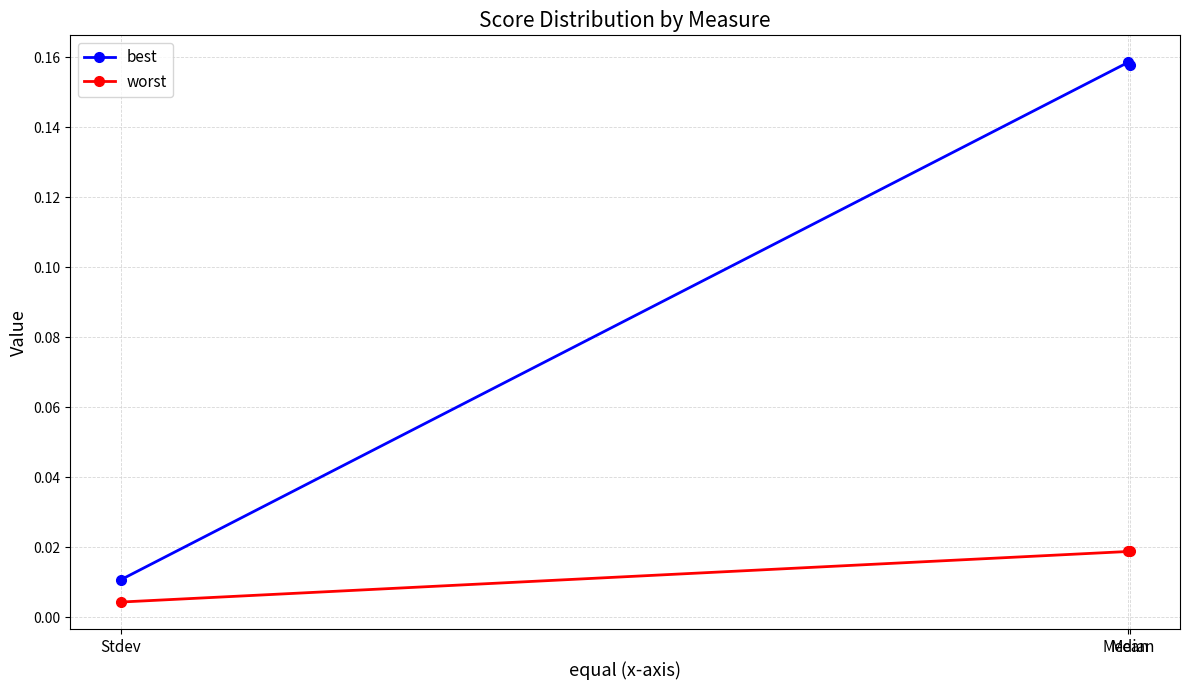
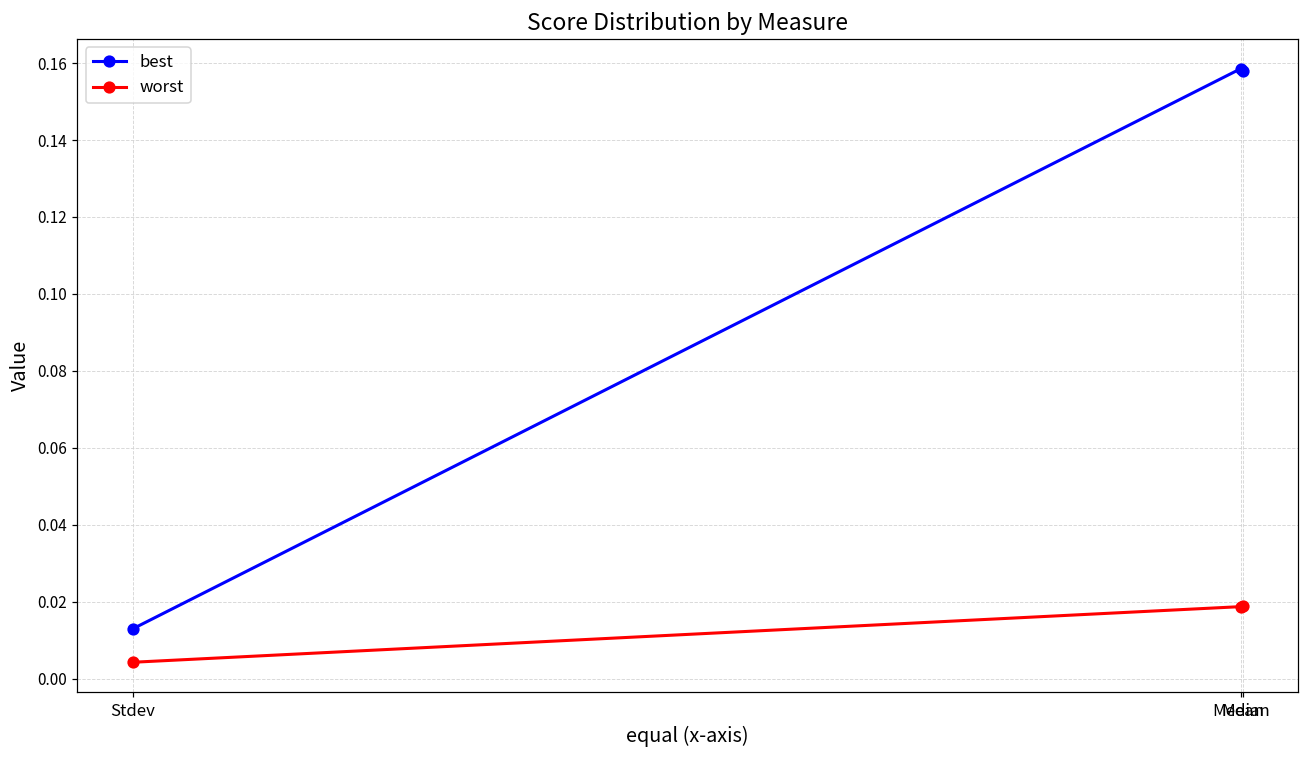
  {
    "best": {
-     "Stdev": 0.011
+     "Stdev": 0.013
    },
    "worst": {
      "Stdev": 0.004
    }
  }
